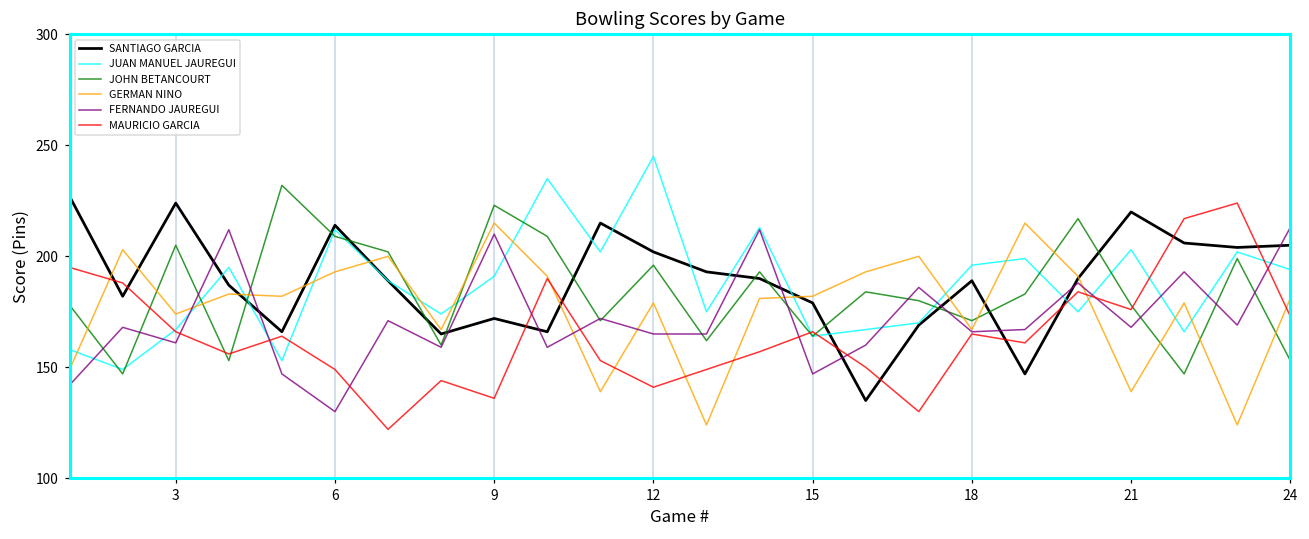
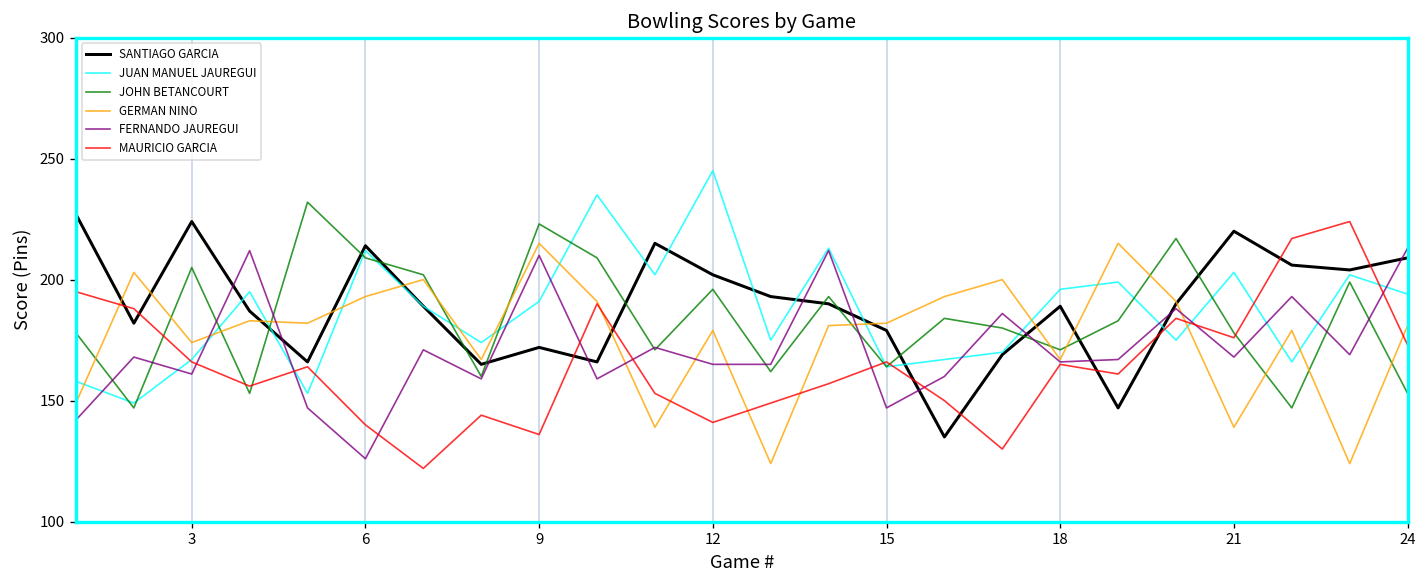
  {
    "SANTIAGO GARCIA": {
      "3": 224,
      "6": 214,
      "9": 172,
      "12": 202,
      "15": 179,
      "18": 189,
      "21": 220,
-     "24": 205
+     "24": 209
    },
    "JUAN MANUEL JAUREGUI": {
      "6": 212,
      "9": 191,
      "12": 245,
      "18": 196,
      "21": 203,
      "24": 194
    },
    "JOHN BETANCOURT": {
      "3": 205,
      "6": 209,
      "9": 223,
      "12": 196,
      "18": 171,
      "21": 178,
      "24": 153
    },
    "GERMAN NINO": {
      "3": 174,
      "6": 193,
      "9": 215,
      "12": 179,
      "15": 182,
      "21": 139,
      "24": 181
    },
    "FERNANDO JAUREGUI": {
      "3": 161,
-     "6": 130,
+     "6": 126,
      "9": 210,
      "12": 165,
      "15": 147,
      "21": 168,
      "24": 213
    },
    "MAURICIO GARCIA": {
-     "6": 149,
+     "6": 140,
      "9": 136,
      "12": 141,
      "15": 166,
      "21": 176,
      "24": 173
    }
  }
